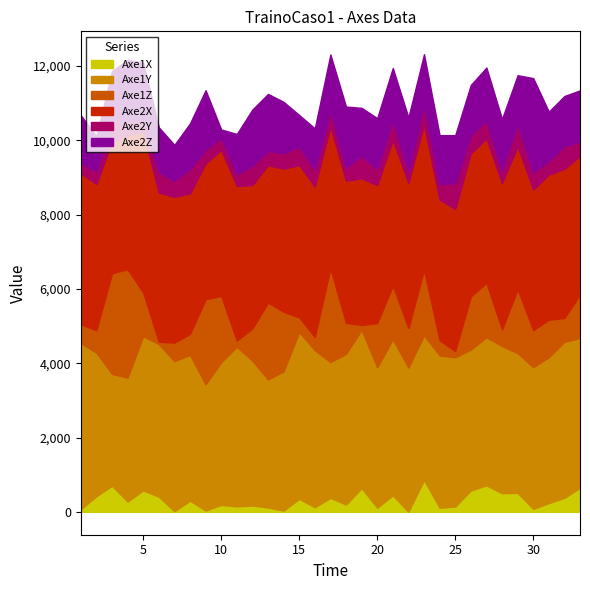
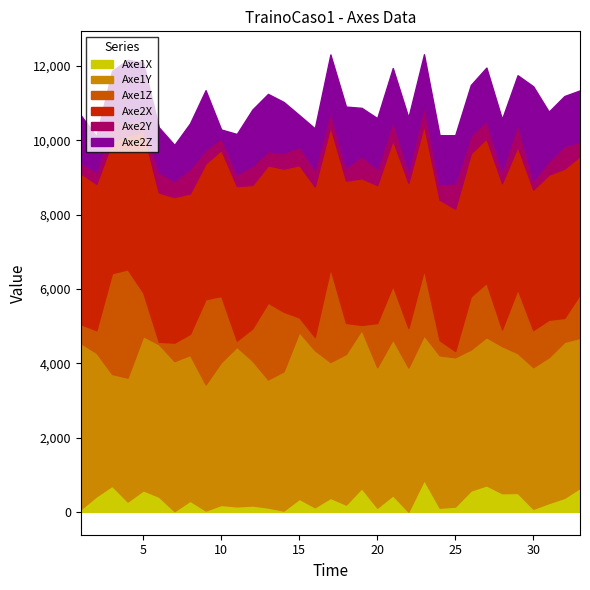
  {
    "Axe2Y": {
-     "30": "500"
+     "30": "200"
    },
    "Axe2Z": {
      "10": "200",
      "15": "900",
      "20": "1,400",
      "25": "1,300",
      "30": "2,500"
    }
  }
